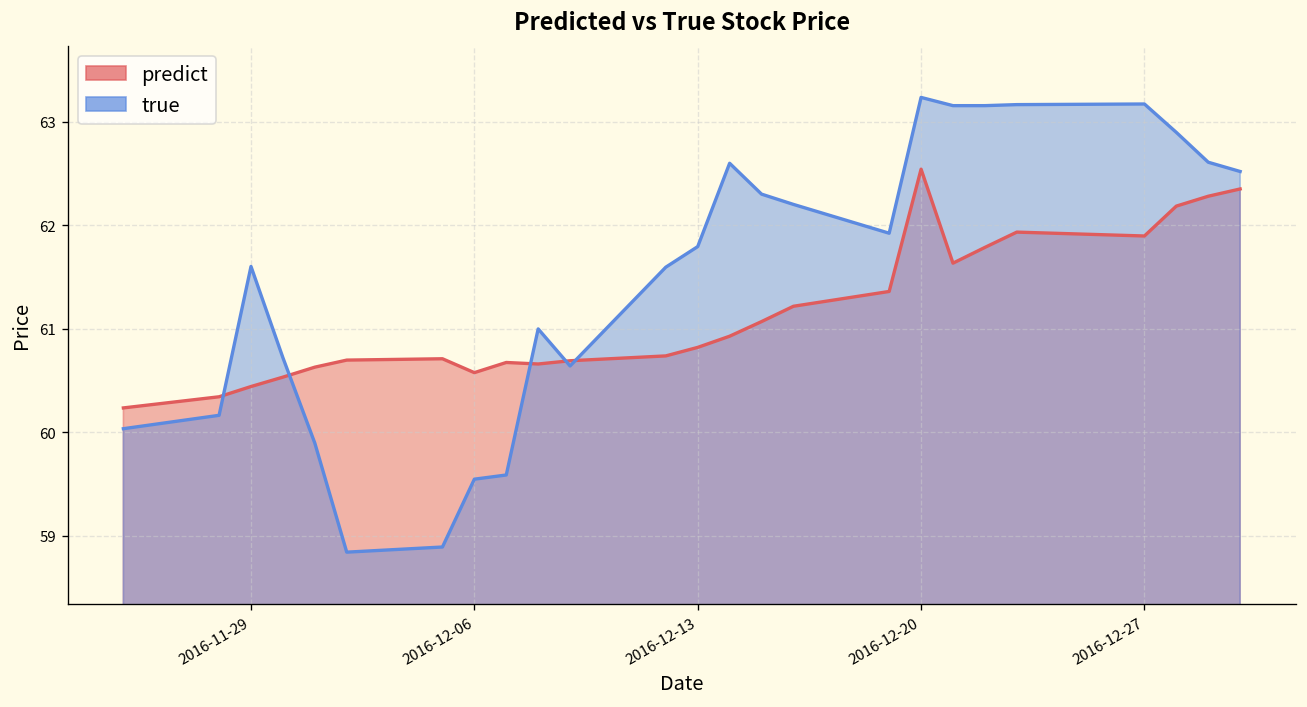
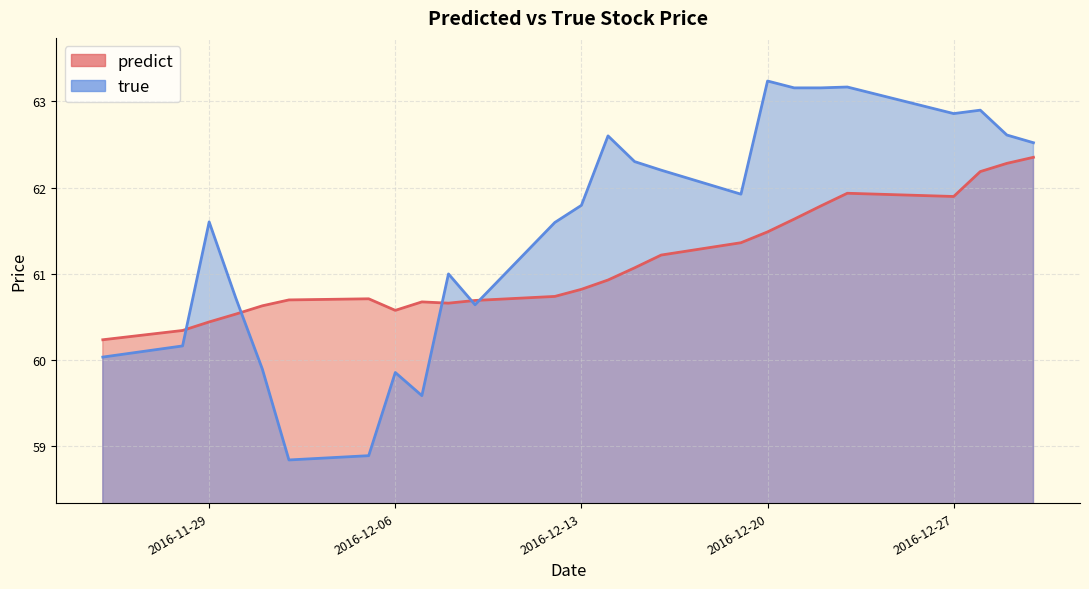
  {
    "predict": {
      "2016-11-29": 60.4,
      "2016-12-06": 60.6,
      "2016-12-13": 60.8,
-     "2016-12-20": 62.5,
+     "2016-12-20": 61.5,
      "2016-12-27": 61.9
    },
    "true": {
      "2016-11-29": 61.6,
-     "2016-12-06": 59.5,
+     "2016-12-06": 59.9,
      "2016-12-13": 61.8,
      "2016-12-20": 63.2,
-     "2016-12-27": 63.2
+     "2016-12-27": 62.9
    }
  }
